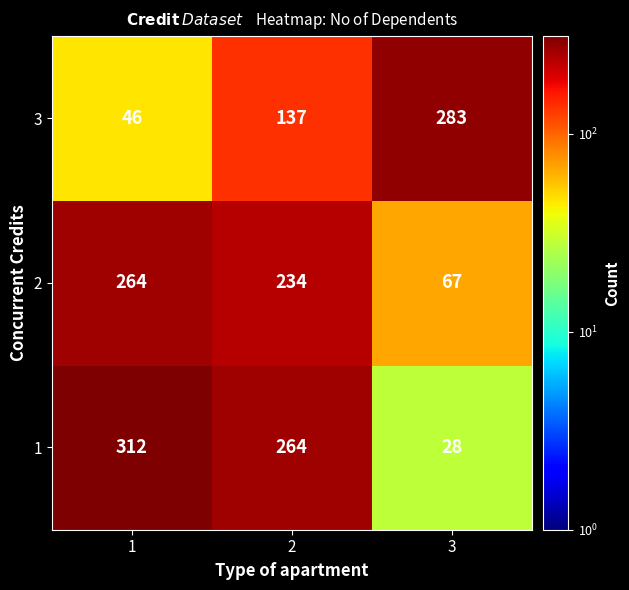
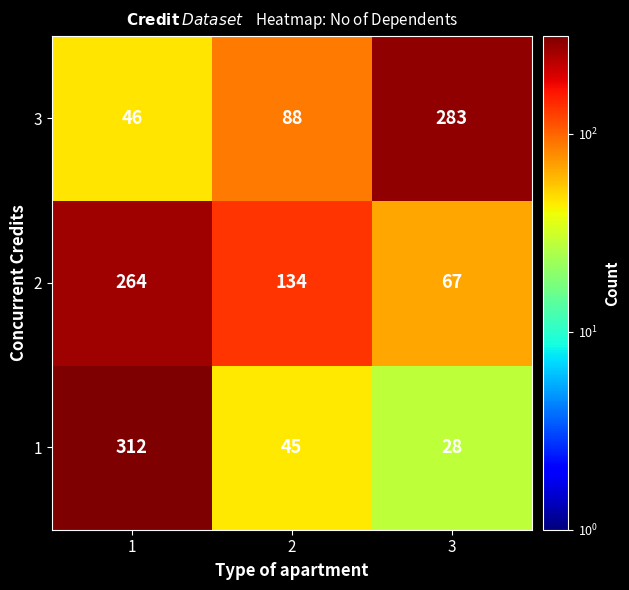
  {
    "3": {
      "1": 46,
-     "2": 137,
+     "2": 88,
      "3": 283
    },
    "2": {
      "1": 264,
-     "2": 234,
+     "2": 134,
      "3": 67
    },
    "1": {
      "1": 312,
-     "2": 264,
+     "2": 45,
      "3": 28
    }
  }
